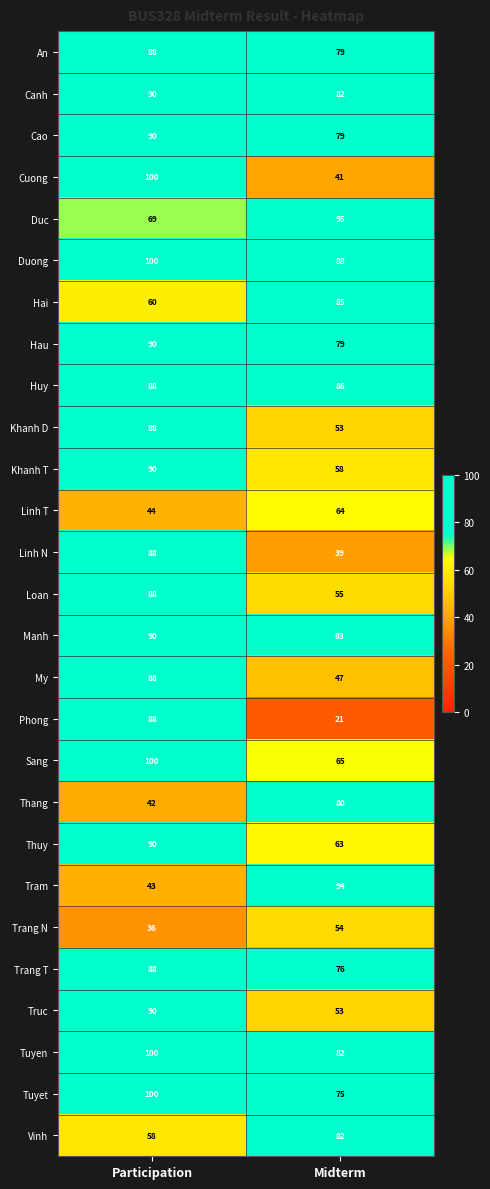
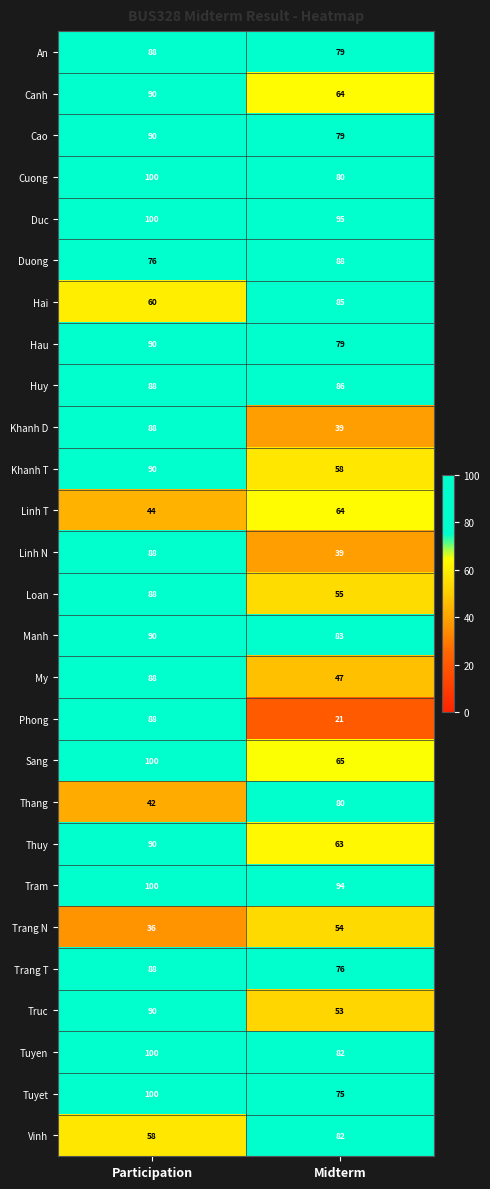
  {
    "An": {
      "Participation": 88,
      "Midterm": 79
    },
    "Canh": {
      "Participation": 90,
-     "Midterm": 82
+     "Midterm": 64
    },
    "Cao": {
      "Participation": 90,
      "Midterm": 79
    },
    "Cuong": {
      "Participation": 100,
-     "Midterm": 41
+     "Midterm": 80
    },
    "Duc": {
-     "Participation": 69,
+     "Participation": 100,
      "Midterm": 95
    },
    "Duong": {
-     "Participation": 100,
+     "Participation": 76,
      "Midterm": 88
    },
    "Hai": {
      "Participation": 60,
      "Midterm": 85
    },
    "Hau": {
      "Participation": 90,
      "Midterm": 79
    },
    "Huy": {
      "Participation": 88,
      "Midterm": 86
    },
    "Khanh D": {
      "Participation": 88,
-     "Midterm": 53
+     "Midterm": 39
    },
    "Khanh T": {
      "Participation": 90,
      "Midterm": 58
    },
    "Linh T": {
      "Participation": 44,
      "Midterm": 64
    },
    "Linh N": {
      "Participation": 88,
      "Midterm": 39
    },
    "Loan": {
      "Participation": 88,
      "Midterm": 55
    },
    "Manh": {
      "Participation": 90,
      "Midterm": 83
    },
    "My": {
      "Participation": 88,
      "Midterm": 47
    },
    "Phong": {
      "Participation": 88,
      "Midterm": 21
    },
    "Sang": {
      "Participation": 100,
      "Midterm": 65
    },
    "Thang": {
      "Participation": 42,
      "Midterm": 80
    },
    "Thuy": {
      "Participation": 90,
      "Midterm": 63
    },
    "Tram": {
-     "Participation": 43,
+     "Participation": 100,
      "Midterm": 94
    },
    "Trang N": {
      "Participation": 36,
      "Midterm": 54
    },
    "Trang T": {
      "Participation": 88,
      "Midterm": 76
    },
    "Truc": {
      "Participation": 90,
      "Midterm": 53
    },
    "Tuyen": {
      "Participation": 100,
      "Midterm": 82
    },
    "Tuyet": {
      "Participation": 100,
      "Midterm": 75
    },
    "Vinh": {
      "Participation": 58,
      "Midterm": 82
    }
  }
